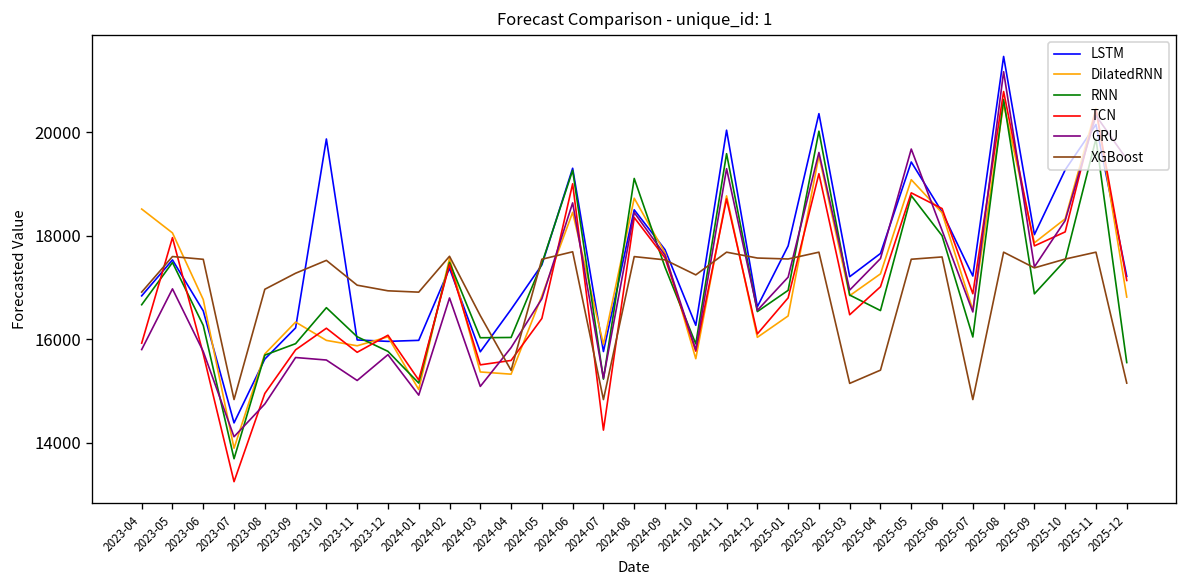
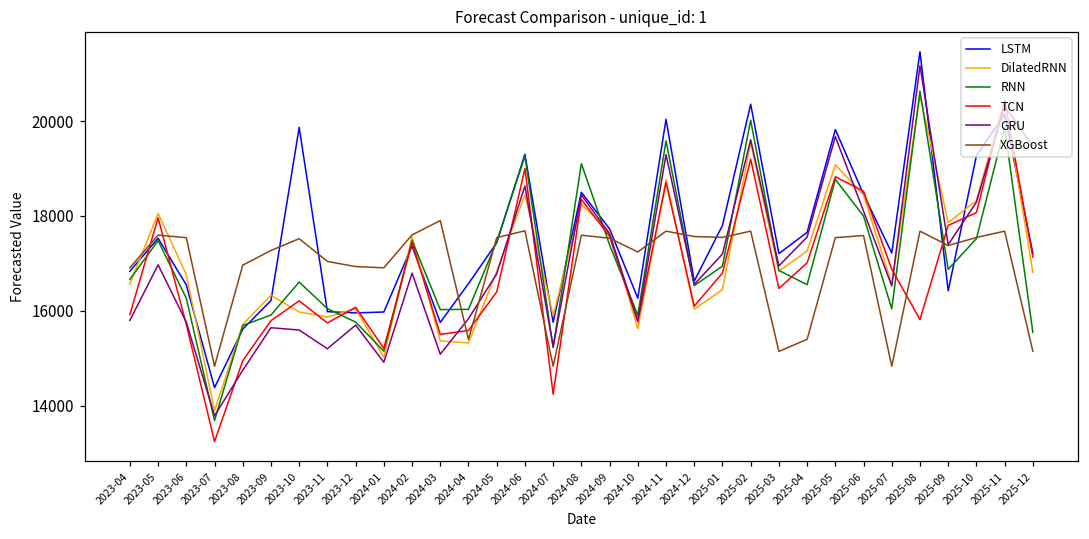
  {
    "LSTM": {
      "2023-04": 16800,
      "2023-06": 16500,
      "2023-07": 14400,
      "2023-08": 15600,
      "2023-09": 16200,
      "2023-10": 19900,
      "2023-11": 16000,
      "2023-12": 16000,
      "2024-01": 16000,
      "2024-02": 17400,
      "2024-03": 15800,
      "2024-04": 16600,
      "2024-07": 15800,
      "2024-09": 17700,
      "2024-10": 16300,
      "2024-11": 20000,
      "2024-12": 16600,
      "2025-01": 17800,
      "2025-02": 20400,
      "2025-03": 17200,
      "2025-04": 17700,
-     "2025-05": 19400,
+     "2025-05": 19800,
      "2025-07": 17200,
      "2025-08": 21500,
-     "2025-09": 18000,
+     "2025-09": 16400,
      "2025-10": 19300,
      "2025-12": 17200
    },
    "DilatedRNN": {
-     "2023-04": 18500,
+     "2023-04": 16600,
      "2023-05": 18100,
      "2023-06": 16800,
      "2023-07": 13900,
      "2023-09": 16300,
      "2023-10": 16000,
      "2023-11": 15900,
      "2024-01": 15000,
      "2024-03": 15400,
      "2024-04": 15300,
      "2024-06": 18400,
      "2024-07": 15900,
-     "2024-08": 18700,
+     "2024-08": 18200,
      "2024-10": 15600,
      "2024-11": 18800,
      "2024-12": 16000,
      "2025-01": 16400,
      "2025-02": 19500,
      "2025-04": 17300,
      "2025-05": 19100,
      "2025-08": 20500,
      "2025-09": 17900,
      "2025-12": 16800
    },
    "RNN": {
      "2023-04": 16700,
      "2023-06": 16300,
      "2023-07": 13700,
      "2023-09": 15900,
      "2023-10": 16600,
      "2023-11": 16000,
      "2023-12": 15800,
      "2024-03": 16000,
      "2024-04": 16000,
      "2024-08": 19100,
      "2024-09": 17400,
      "2024-10": 15900,
      "2024-11": 19600,
      "2025-01": 16900,
      "2025-02": 20000,
      "2025-04": 16600,
      "2025-06": 18000,
      "2025-07": 16000,
      "2025-08": 20600,
      "2025-09": 16900,
      "2025-12": 15500
    },
    "TCN": {
      "2023-04": 15900,
      "2023-05": 18000,
      "2023-07": 13200,
      "2023-08": 14900,
      "2023-09": 15800,
      "2023-10": 16200,
      "2023-11": 15700,
      "2024-03": 15500,
      "2024-04": 15600,
      "2024-05": 16400,
      "2024-06": 19000,
      "2024-07": 14200,
      "2024-08": 18300,
      "2024-11": 18700,
      "2024-12": 16100,
      "2025-01": 16800,
      "2025-02": 19200,
      "2025-03": 16500,
      "2025-04": 17000,
      "2025-06": 18500,
      "2025-07": 16900,
-     "2025-08": 20800,
+     "2025-08": 15800,
      "2025-09": 17800,
      "2025-10": 18100,
      "2025-12": 17100
    },
    "GRU": {
      "2023-04": 15800,
      "2023-05": 17000,
-     "2023-07": 14100,
+     "2023-07": 13800,
      "2023-08": 14700,
      "2023-09": 15600,
      "2023-10": 15600,
      "2023-11": 15200,
      "2023-12": 15700,
      "2024-01": 14900,
      "2024-02": 16800,
      "2024-03": 15100,
      "2024-04": 15800,
      "2024-06": 18600,
      "2024-11": 19300,
      "2025-01": 17200,
      "2025-02": 19600,
      "2025-03": 16900,
      "2025-04": 17600,
      "2025-05": 19700,
      "2025-06": 18100,
      "2025-08": 21200,
      "2025-12": 19500
    },
    "XGBoost": {
      "2023-04": 16900,
      "2023-05": 17600,
      "2023-06": 17500,
      "2023-07": 14800,
      "2023-08": 17000,
      "2023-09": 17300,
      "2023-10": 17500,
      "2023-11": 17000,
      "2023-12": 16900,
      "2024-01": 16900,
-     "2024-03": 16500,
+     "2024-03": 17900,
      "2024-04": 15400,
      "2024-05": 17500,
      "2024-06": 17700,
      "2024-07": 14800,
      "2024-08": 17600,
      "2024-10": 17200,
      "2024-11": 17700,
      "2024-12": 17600,
      "2025-01": 17500,
      "2025-02": 17700,
      "2025-03": 15100,
      "2025-04": 15400,
      "2025-05": 17500,
      "2025-06": 17600,
      "2025-07": 14800,
      "2025-08": 17700,
      "2025-11": 17700,
      "2025-12": 15100
    }
  }
